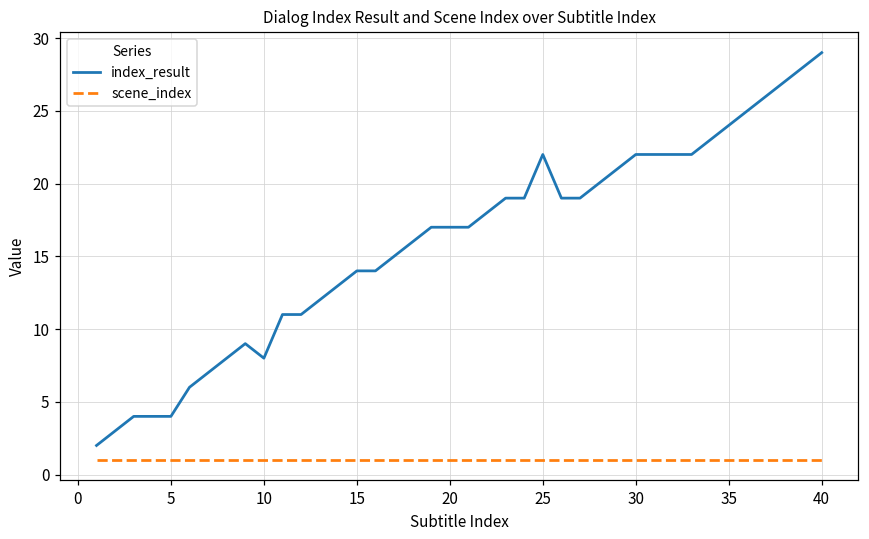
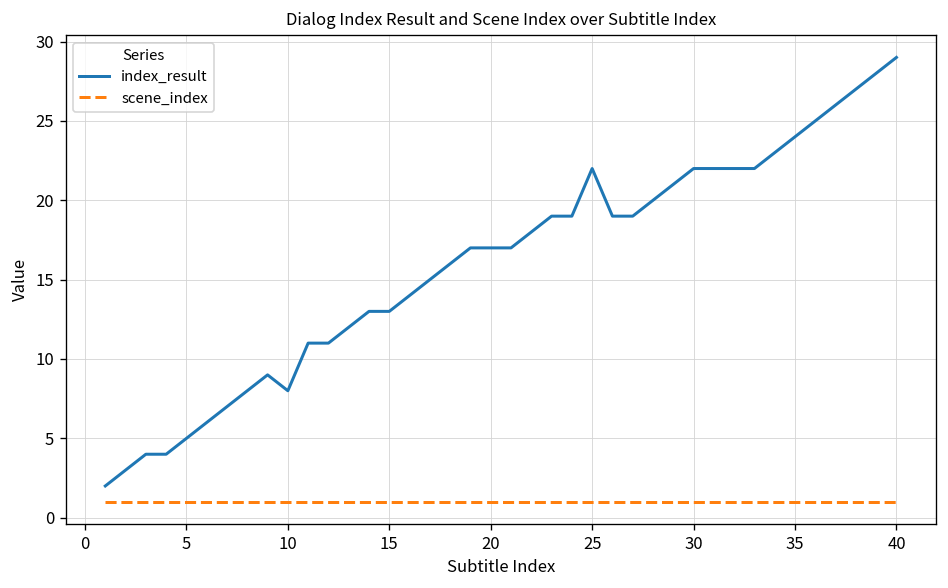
  {
    "index_result": {
-     "5": 4,
+     "5": 5,
      "10": 8,
-     "15": 14,
+     "15": 13,
      "20": 17,
      "25": 22,
      "30": 22,
      "35": 24,
      "40": 29
    },
    "scene_index": {
      "5": 1,
      "10": 1,
      "15": 1,
      "20": 1,
      "25": 1,
      "30": 1,
      "35": 1,
      "40": 1
    }
  }
